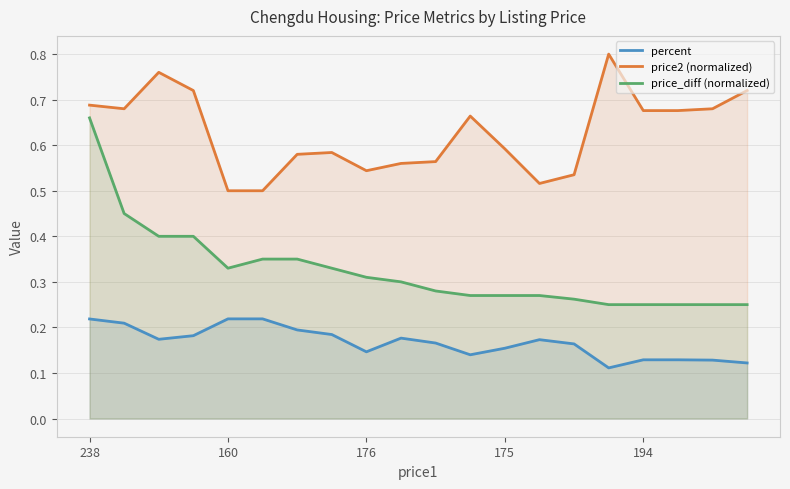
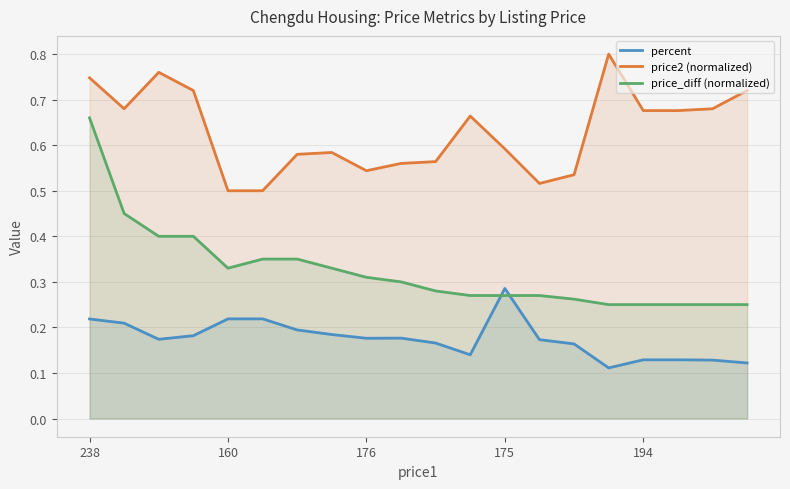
  {
    "percent": {
      "238": 0.22,
      "160": 0.22,
-     "176": 0.15,
-     "175": 0.15,
+     "176": 0.18,
+     "175": 0.29,
      "194": 0.13
    },
    "price2 (normalized)": {
-     "238": 0.69,
+     "238": 0.75,
      "160": 0.50,
      "176": 0.54,
      "175": 0.59,
      "194": 0.68
    },
    "price_diff (normalized)": {
      "238": 0.66,
      "160": 0.33,
      "176": 0.31,
      "175": 0.27,
      "194": 0.25
    }
  }
